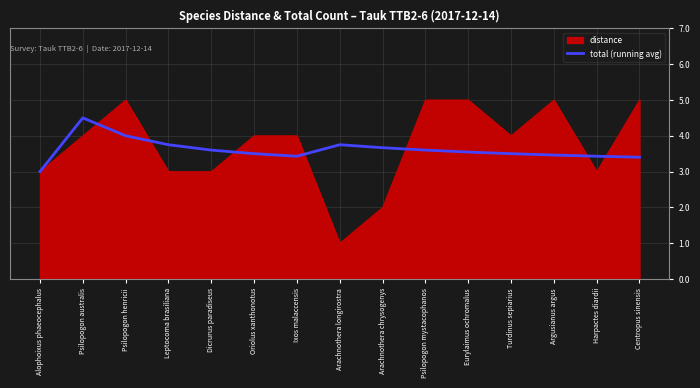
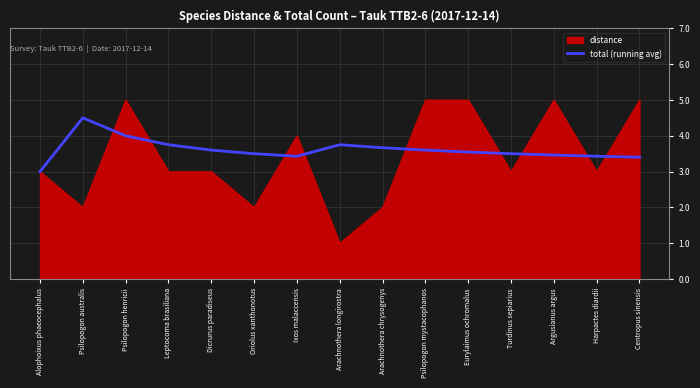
  {
    "distance": {
-     "Psilopogon australis": 4,
+     "Psilopogon australis": 2,
      "Psilopogon henricii": 5,
      "Leptocoma brasiliana": 3,
      "Dicrurus paradiseus": 3,
-     "Oriolus xanthonotus": 4,
+     "Oriolus xanthonotus": 2,
      "Ixos malaccensis": 4,
      "Arachnothera longirostra": 1,
      "Arachnothera chrysogenys": 2,
      "Psilopogon mystacophanos": 5,
      "Eurylaimus ochromalus": 5,
-     "Turdinus sepiarius": 4,
+     "Turdinus sepiarius": 3,
      "Argusianus argus": 5,
      "Harpactes diardii": 3,
      "Centropus sinensis": 5
    },
    "total (running avg)": {
      "Psilopogon australis": 4.5,
      "Psilopogon henricii": 4,
      "Leptocoma brasiliana": 3.8,
      "Dicrurus paradiseus": 3.6,
      "Oriolus xanthonotus": 3.5,
      "Ixos malaccensis": 3.4,
      "Arachnothera longirostra": 3.8,
      "Arachnothera chrysogenys": 3.7,
      "Psilopogon mystacophanos": 3.6,
      "Eurylaimus ochromalus": 3.5,
      "Turdinus sepiarius": 3.5,
      "Argusianus argus": 3.5,
      "Harpactes diardii": 3.4,
      "Centropus sinensis": 3.4
    }
  }
